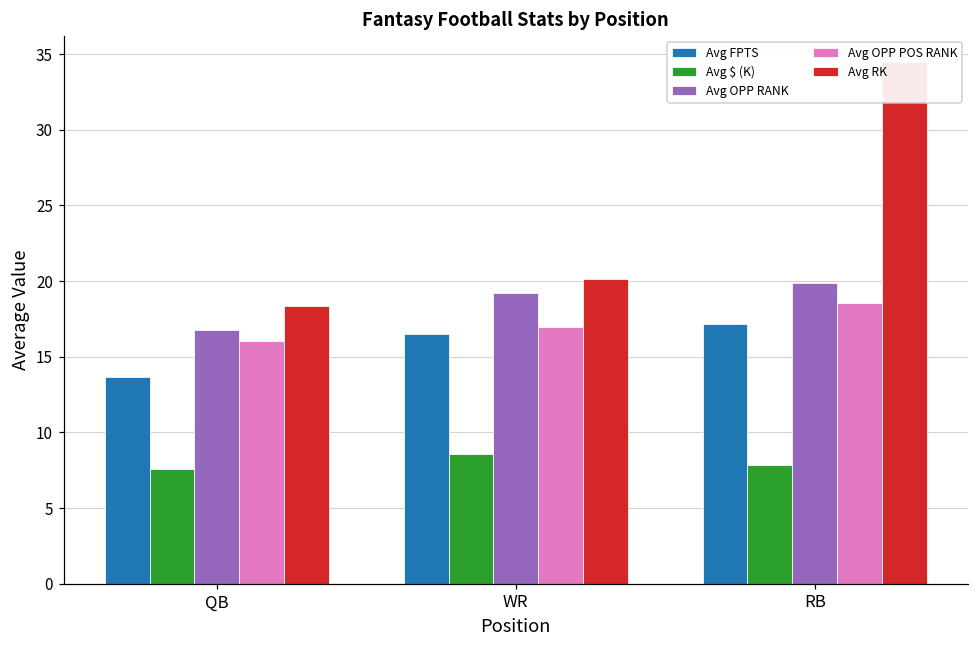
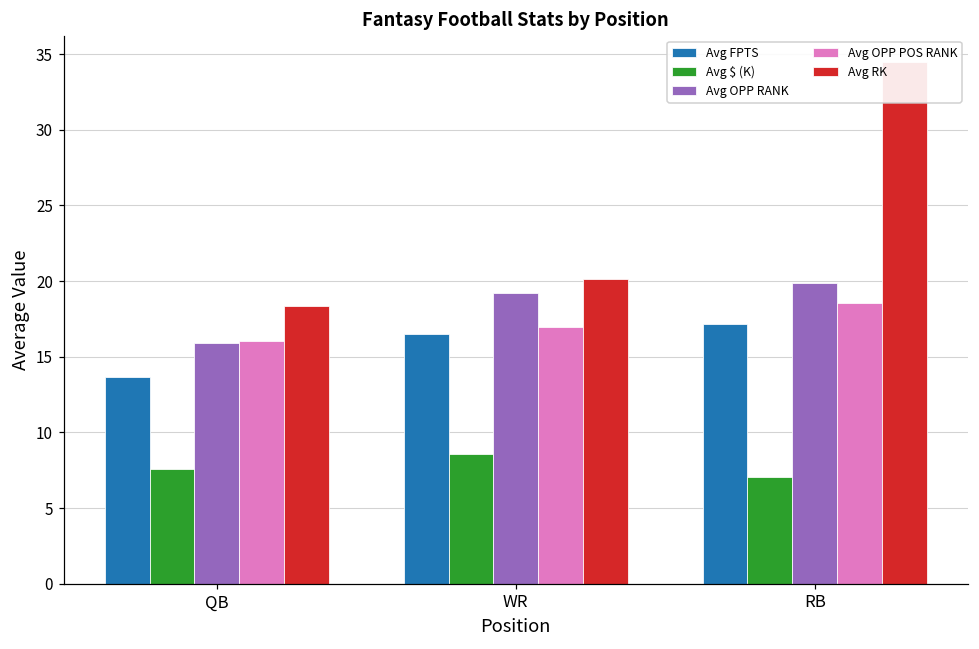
  {
    "Avg FPTS": {
      "QB": 13.7,
      "WR": 16.5,
      "RB": 17.2
    },
    "Avg $ (K)": {
      "QB": 7.6,
      "WR": 8.6,
-     "RB": 7.8
+     "RB": 7.1
    },
    "Avg OPP RANK": {
-     "QB": 16.7,
+     "QB": 15.9,
      "WR": 19.2,
      "RB": 19.9
    },
    "Avg OPP POS RANK": {
      "QB": 16.0,
      "WR": 17.0,
      "RB": 18.6
    },
    "Avg RK": {
      "QB": 18.4,
      "WR": 20.1
    }
  }
